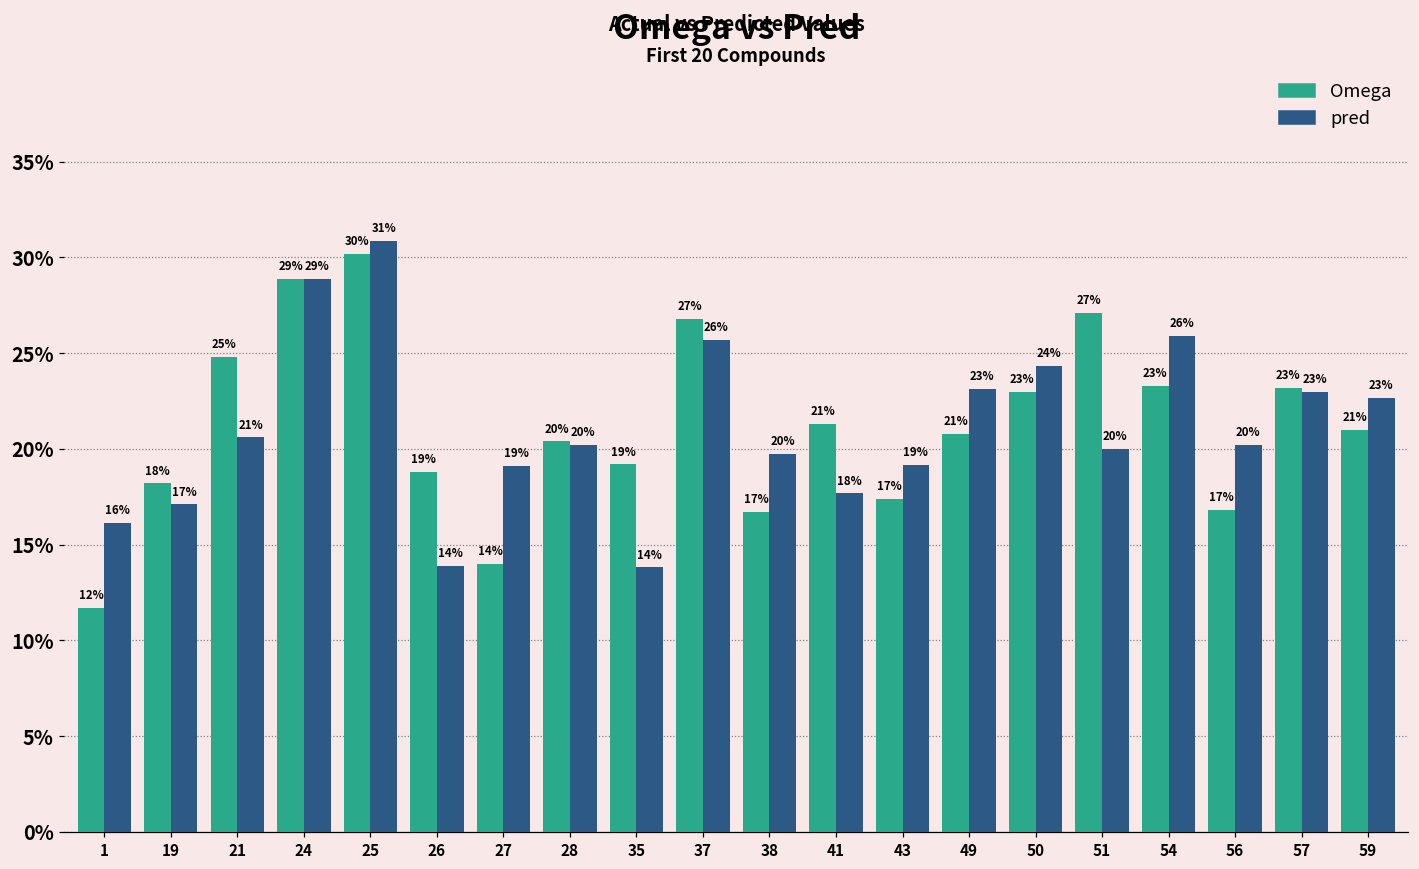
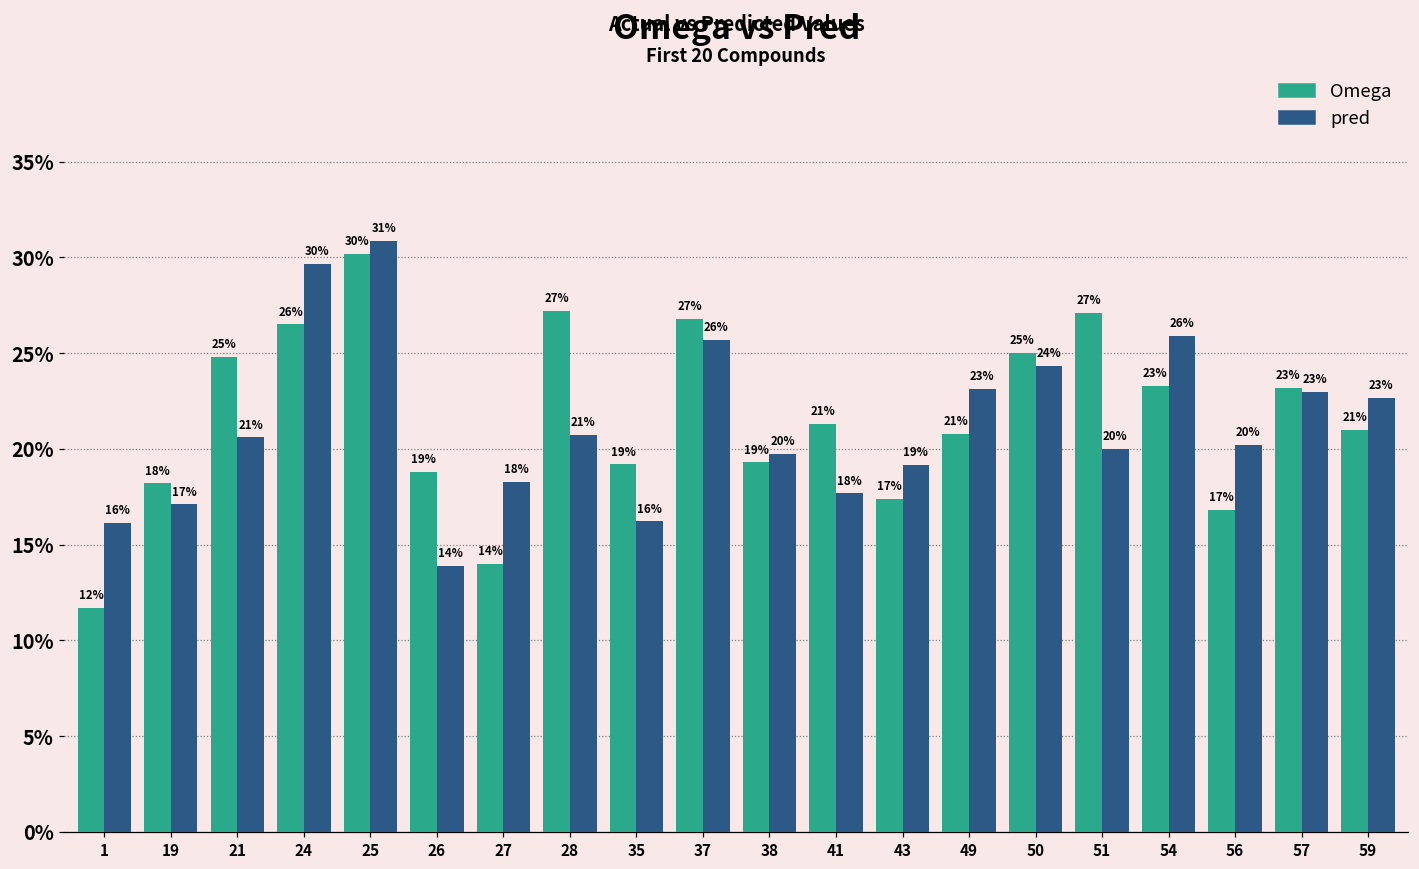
  {
    "Omega": {
      "1": "12%",
      "19": "18%",
      "21": "25%",
-     "24": "29%",
+     "24": "26%",
      "25": "30%",
      "26": "19%",
      "27": "14%",
-     "28": "20%",
+     "28": "27%",
      "35": "19%",
      "37": "27%",
-     "38": "17%",
+     "38": "19%",
      "41": "21%",
      "43": "17%",
      "49": "21%",
-     "50": "23%",
+     "50": "25%",
      "51": "27%",
      "54": "23%",
      "56": "17%",
      "57": "23%",
      "59": "21%"
    },
    "pred": {
      "1": "16%",
      "19": "17%",
      "21": "21%",
-     "24": "29%",
+     "24": "30%",
      "25": "31%",
      "26": "14%",
-     "27": "19%",
-     "28": "20%",
-     "35": "14%",
+     "27": "18%",
+     "28": "21%",
+     "35": "16%",
      "37": "26%",
      "38": "20%",
      "41": "18%",
      "43": "19%",
      "49": "23%",
      "50": "24%",
      "51": "20%",
      "54": "26%",
      "56": "20%",
      "57": "23%",
      "59": "23%"
    }
  }
